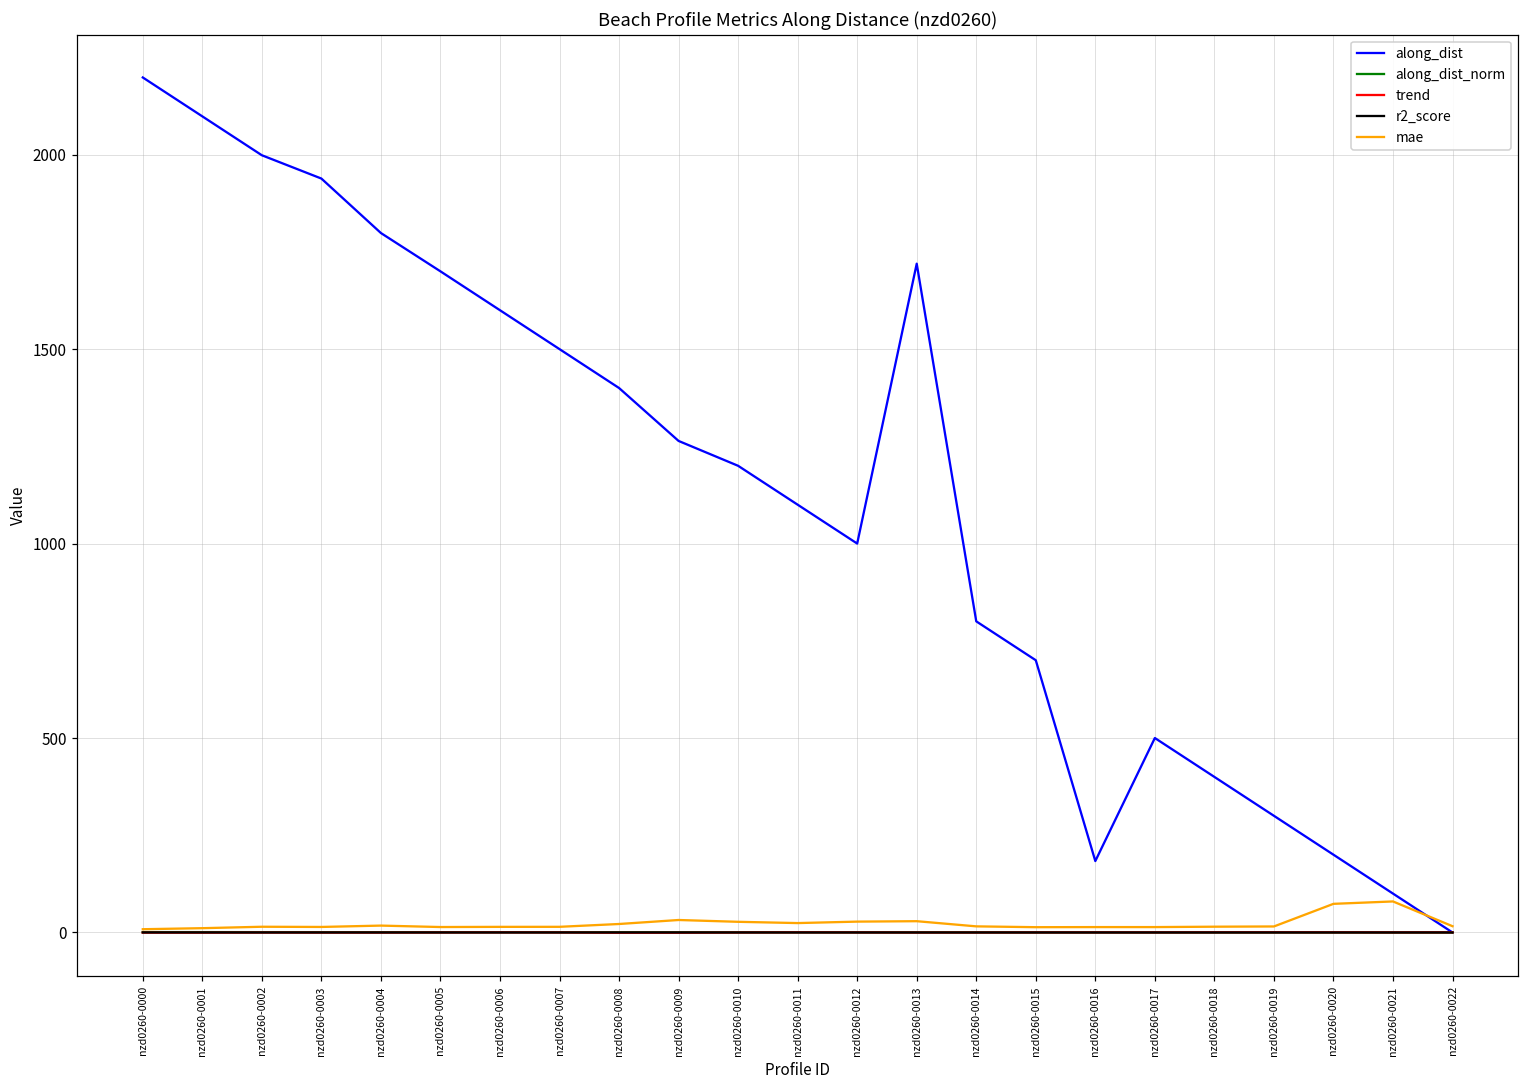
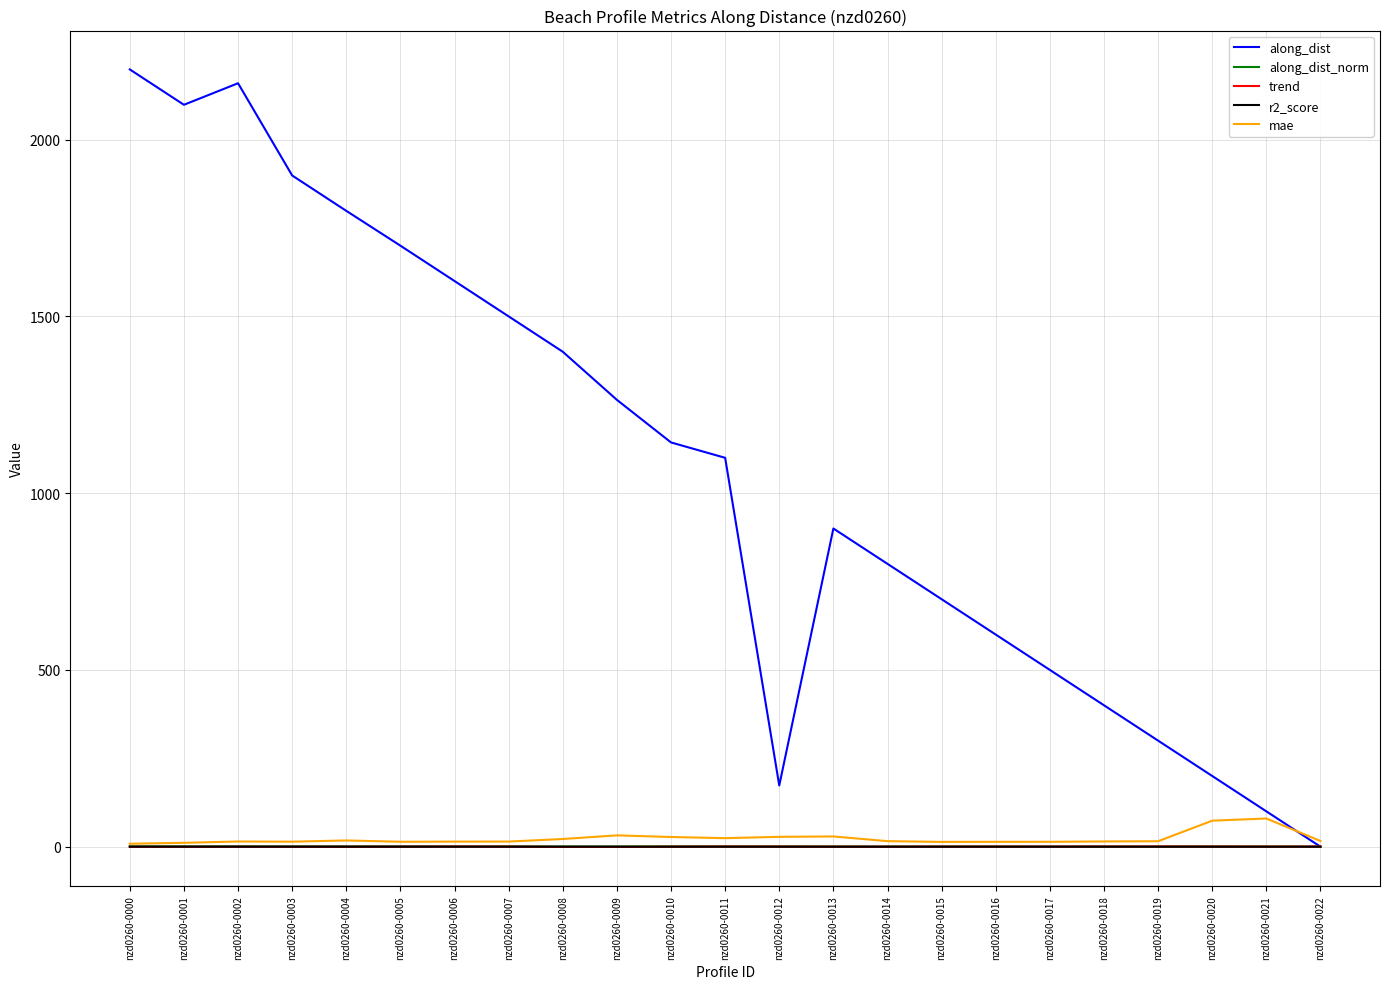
  {
    "along_dist": {
      "nzd0260-0000": 2200,
      "nzd0260-0001": 2100,
-     "nzd0260-0002": 2000,
-     "nzd0260-0003": 1940,
+     "nzd0260-0002": 2160,
+     "nzd0260-0003": 1900,
      "nzd0260-0004": 1800,
      "nzd0260-0005": 1700,
      "nzd0260-0006": 1600,
      "nzd0260-0007": 1500,
      "nzd0260-0008": 1400,
      "nzd0260-0009": 1260,
-     "nzd0260-0010": 1200,
+     "nzd0260-0010": 1140,
      "nzd0260-0011": 1100,
-     "nzd0260-0012": 1000,
-     "nzd0260-0013": 1720,
+     "nzd0260-0012": 170,
+     "nzd0260-0013": 900,
      "nzd0260-0014": 800,
      "nzd0260-0015": 700,
-     "nzd0260-0016": 180,
+     "nzd0260-0016": 600,
      "nzd0260-0017": 500,
      "nzd0260-0018": 400,
      "nzd0260-0019": 300,
      "nzd0260-0020": 200,
      "nzd0260-0021": 100
    },
    "mae": {
      "nzd0260-0000": 10,
      "nzd0260-0001": 10,
      "nzd0260-0002": 10,
      "nzd0260-0003": 10,
      "nzd0260-0004": 20,
      "nzd0260-0005": 10,
      "nzd0260-0006": 10,
      "nzd0260-0007": 10,
      "nzd0260-0008": 20,
      "nzd0260-0009": 30,
      "nzd0260-0010": 30,
      "nzd0260-0011": 20,
      "nzd0260-0012": 30,
      "nzd0260-0013": 30,
      "nzd0260-0014": 20,
      "nzd0260-0015": 10,
      "nzd0260-0016": 10,
      "nzd0260-0017": 10,
      "nzd0260-0018": 10,
      "nzd0260-0019": 20,
      "nzd0260-0020": 70,
      "nzd0260-0021": 80,
      "nzd0260-0022": 20
    }
  }
